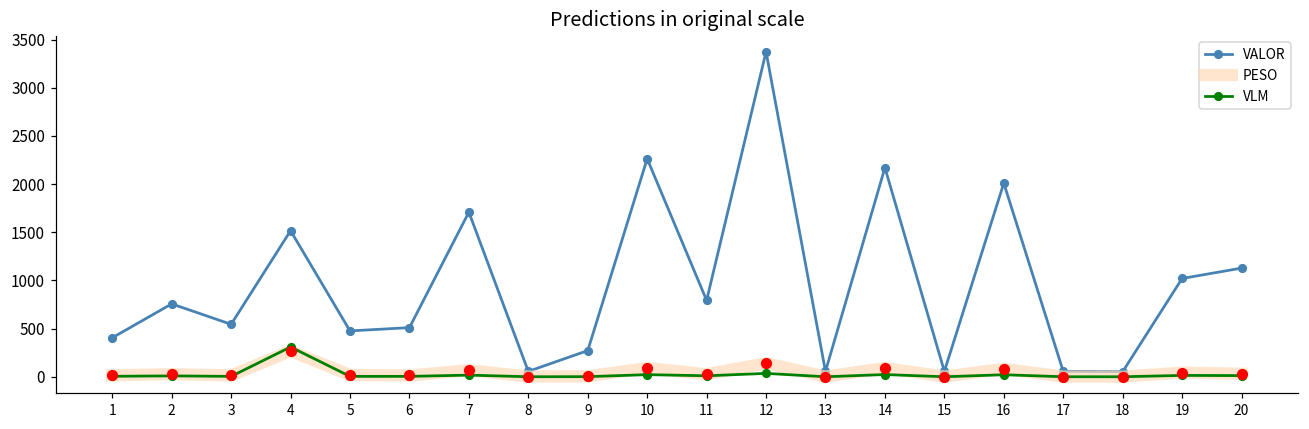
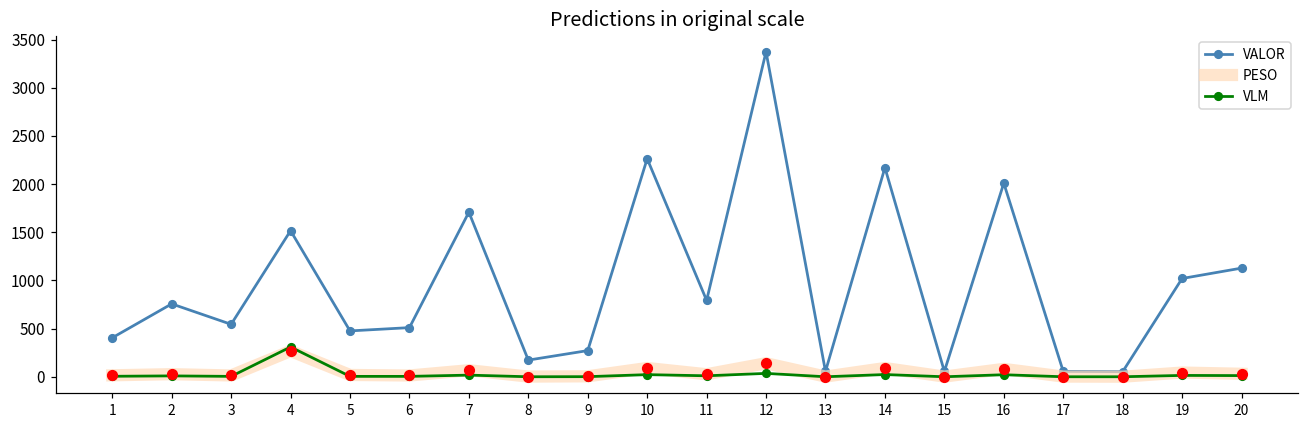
  {
    "VALOR": {
      "1": 400,
      "2": 800,
      "3": 500,
      "4": 1500,
      "5": 500,
      "6": 500,
      "7": 1700,
-     "8": 100,
+     "8": 200,
      "9": 300,
      "10": 2300,
      "11": 800,
      "12": 3400,
      "13": 100,
      "14": 2200,
      "15": 100,
      "16": 2000,
      "17": 100,
      "18": 100,
      "19": 1000,
      "20": 1100
    },
    "PESO": {
      "4": 300,
      "7": 100,
      "10": 100,
      "12": 100,
      "14": 100,
      "16": 100,
      "19": 0
    },
    "VLM": {
      "4": 300,
      "7": 0,
      "10": 0,
      "12": 0,
      "14": 0,
      "16": 0,
      "19": 0
    }
  }
